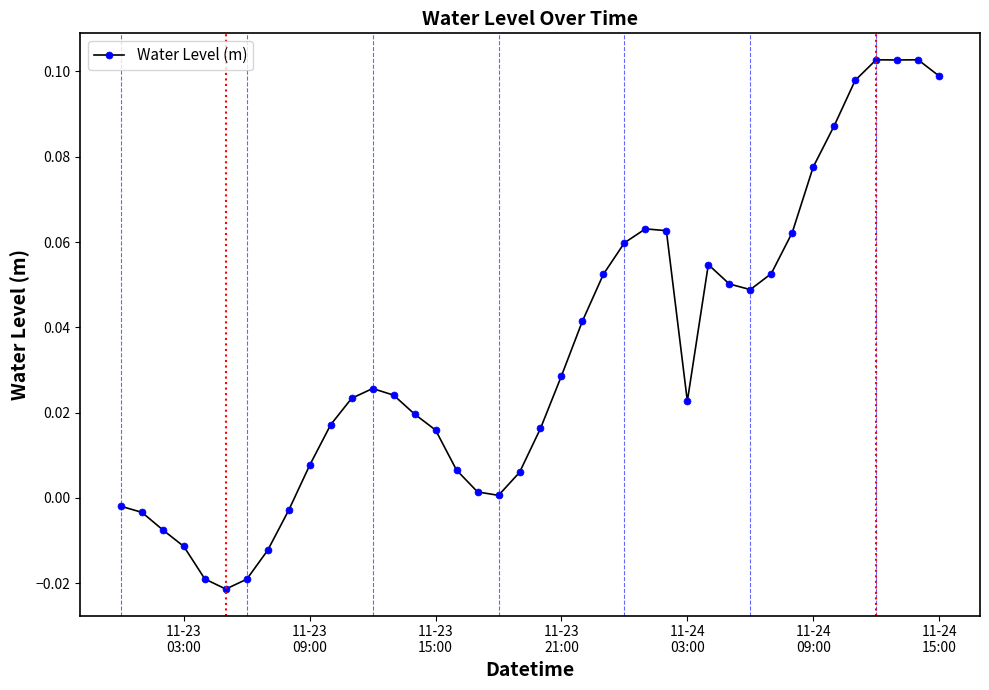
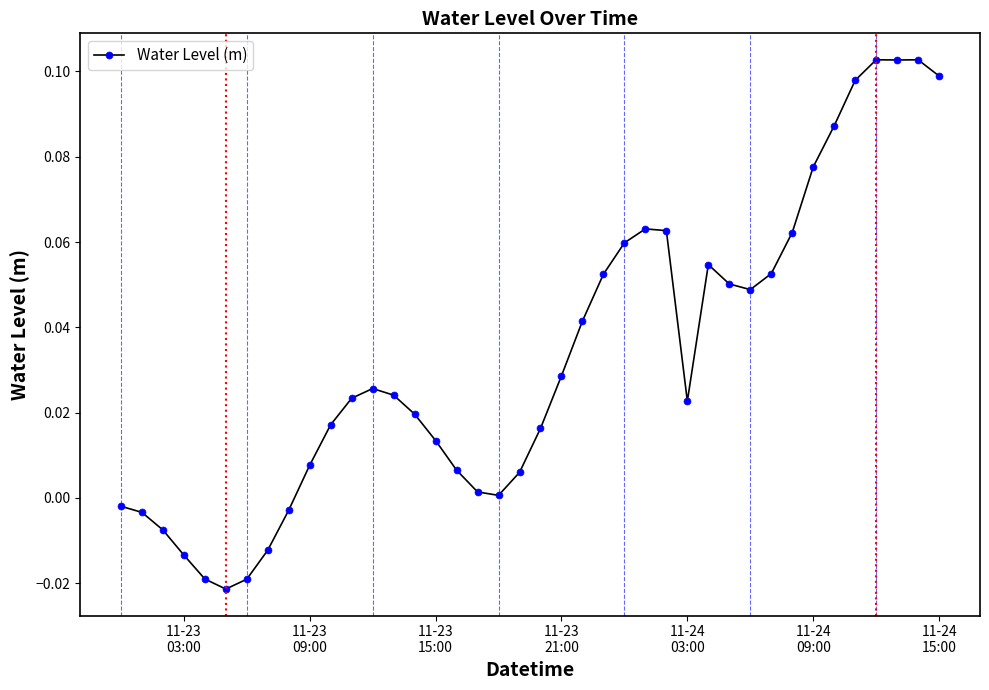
  {
-   "11-23 03:00": -0.011,
+   "11-23 03:00": -0.013,
    "11-23 09:00": 0.008,
-   "11-23 15:00": 0.016,
+   "11-23 15:00": 0.013,
    "11-23 21:00": 0.029,
    "11-24 03:00": 0.023,
    "11-24 09:00": 0.078,
    "11-24 15:00": 0.099
  }
